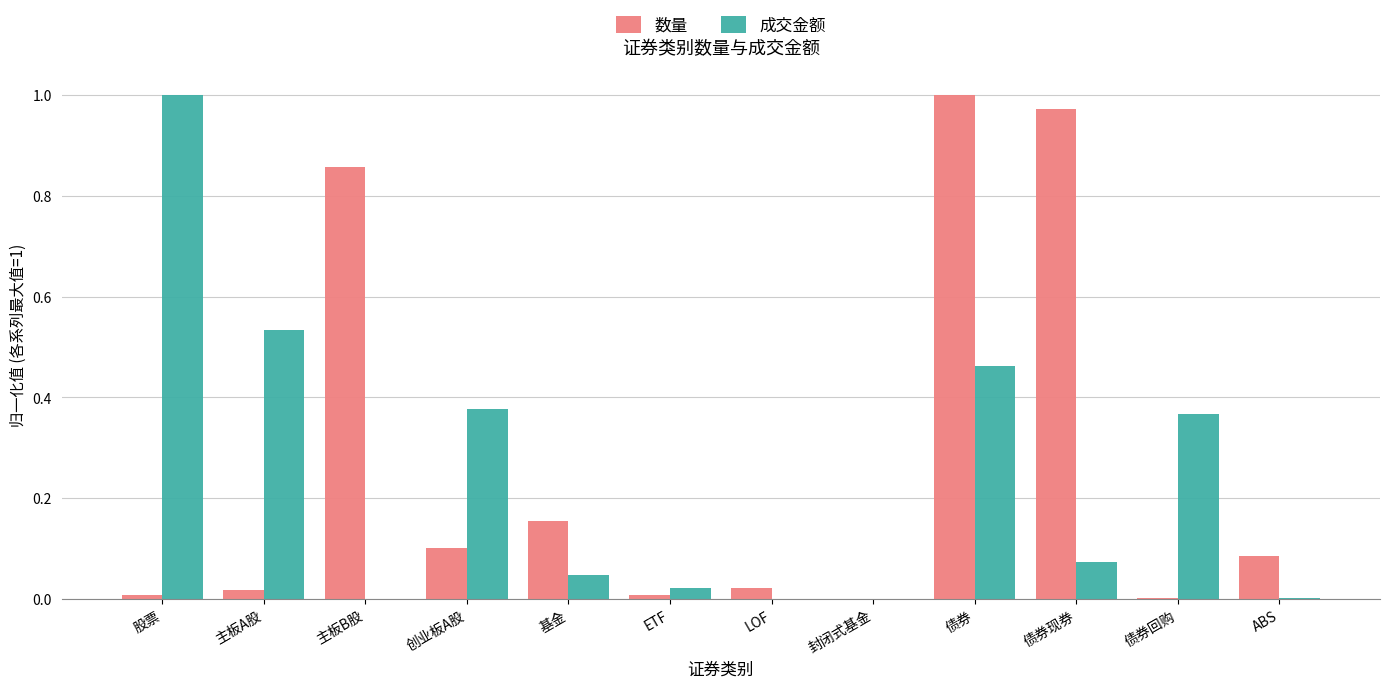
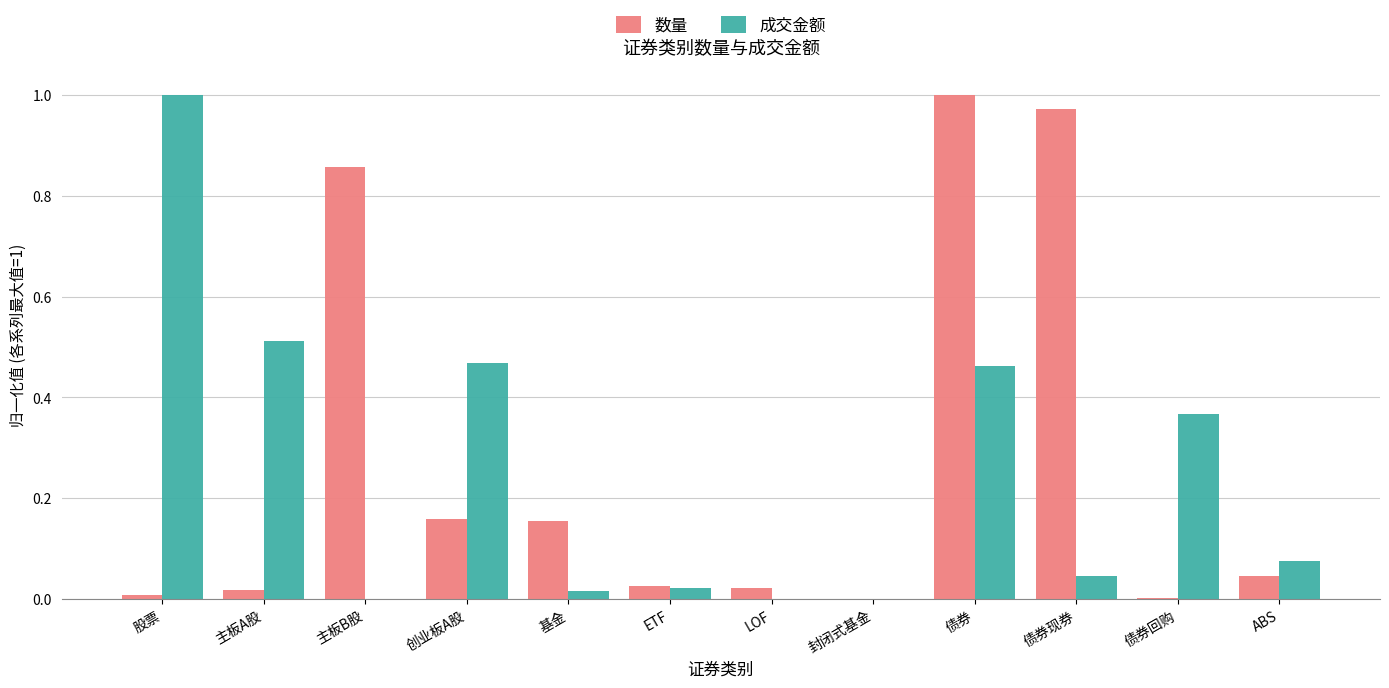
  {
    "数量": {
      "股票": 0.01,
      "主板A股": 0.02,
      "主板B股": 0.86,
-     "创业板A股": 0.10,
+     "创业板A股": 0.16,
      "基金": 0.15,
-     "ETF": 0.01,
+     "ETF": 0.03,
      "LOF": 0.02,
      "债券": 1.00,
      "债券现券": 0.97,
-     "ABS": 0.09
+     "ABS": 0.05
    },
    "成交金额": {
      "股票": 1.00,
-     "主板A股": 0.53,
-     "创业板A股": 0.38,
-     "基金": 0.05,
+     "主板A股": 0.51,
+     "创业板A股": 0.47,
+     "基金": 0.01,
      "ETF": 0.02,
      "债券": 0.46,
-     "债券现券": 0.07,
+     "债券现券": 0.04,
      "债券回购": 0.37,
-     "ABS": 0.00
+     "ABS": 0.07
    }
  }
